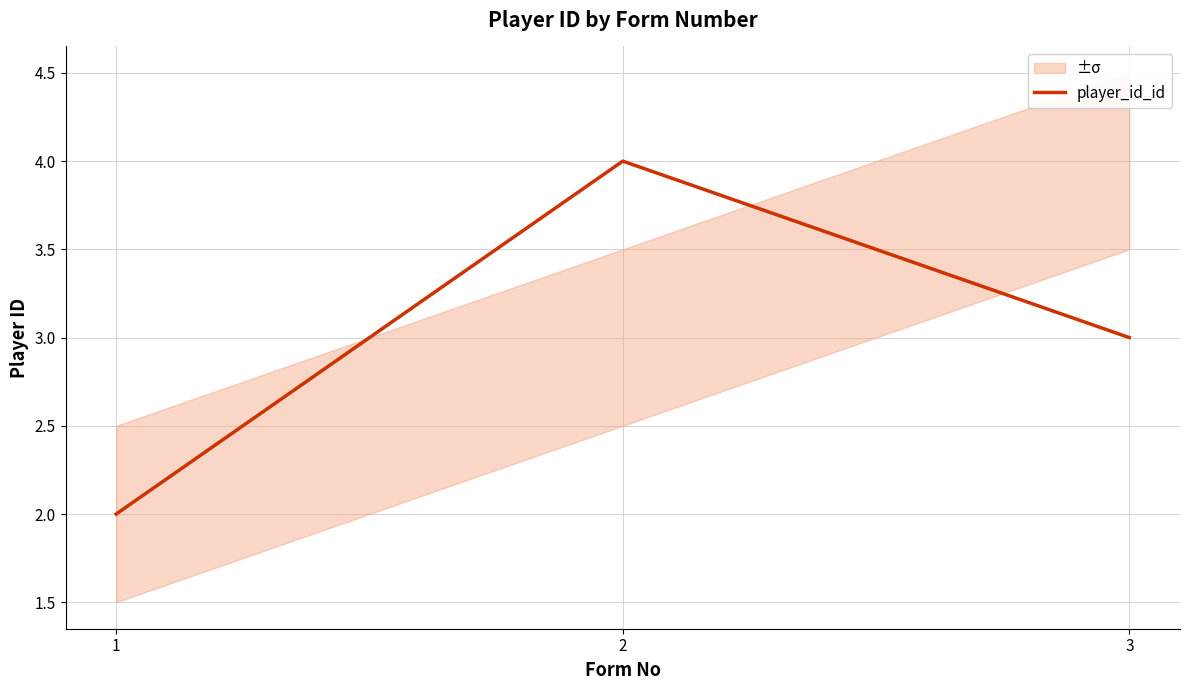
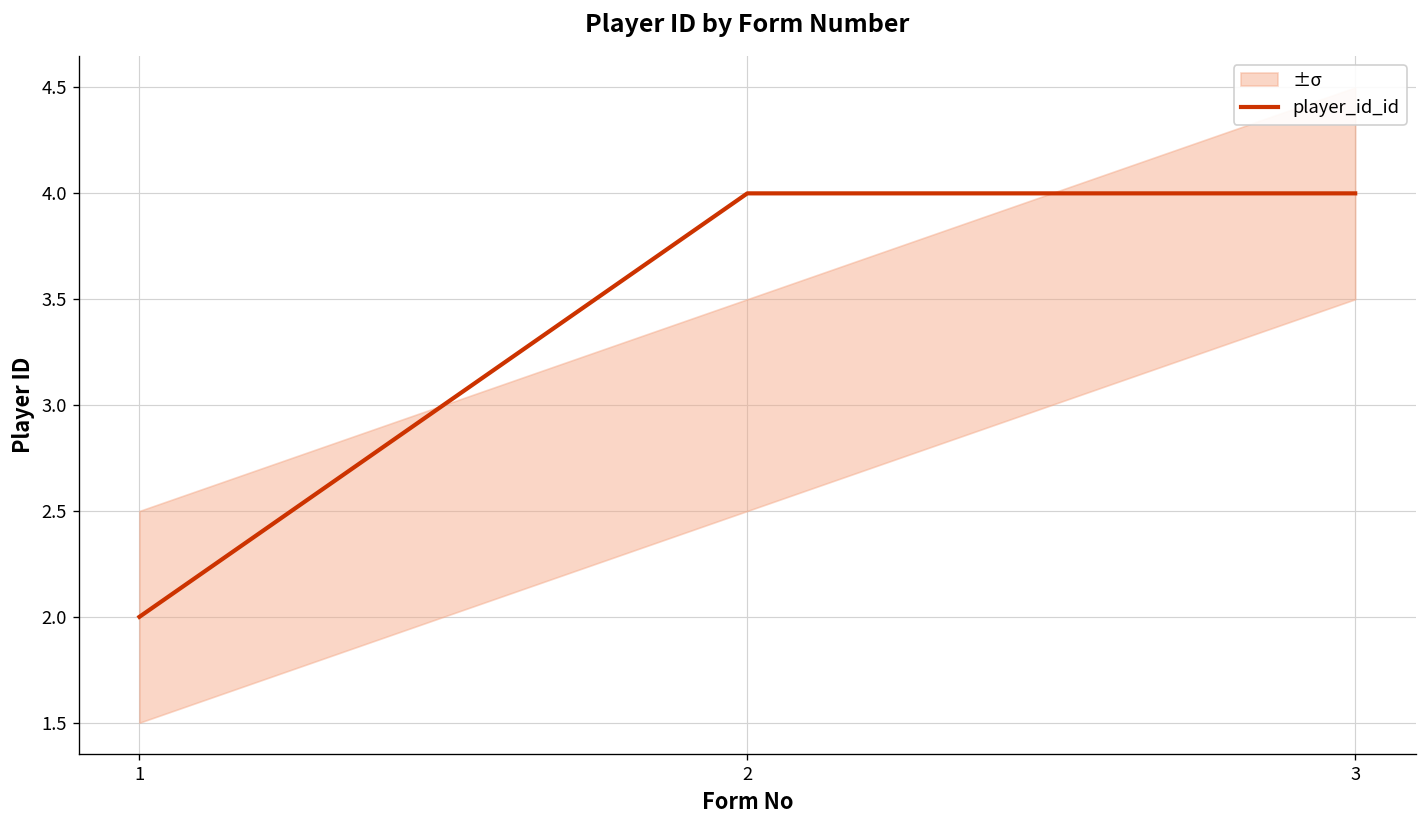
  {
    "player_id_id": {
      "1": 2,
      "2": 4,
-     "3": 3
+     "3": 4
    }
  }
